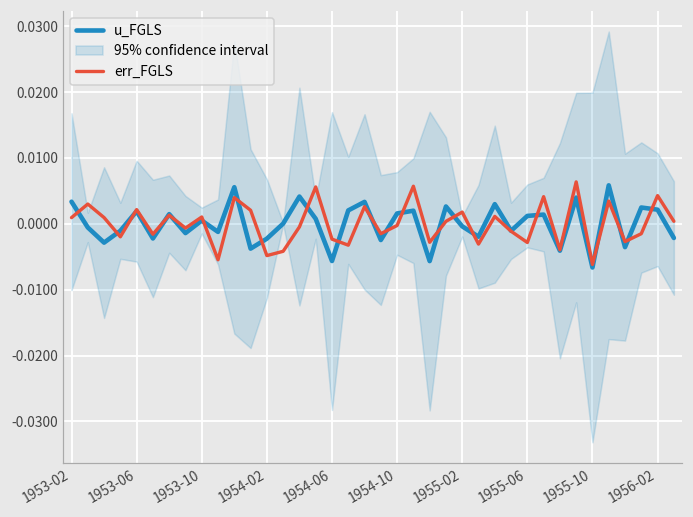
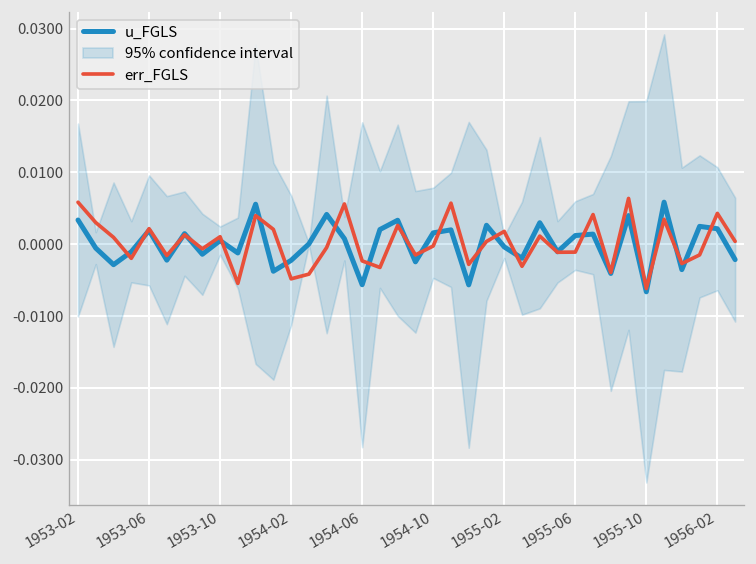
  {
    "err_FGLS": {
-     "1953-02": 0.001,
+     "1953-02": 0.006,
      "1953-10": 0.001,
      "1954-02": -0.005,
      "1954-06": -0.002,
      "1954-10": 0.000,
      "1955-02": 0.002,
-     "1955-06": -0.003,
+     "1955-06": -0.001,
      "1955-10": -0.006,
      "1956-02": 0.004
    }
  }
